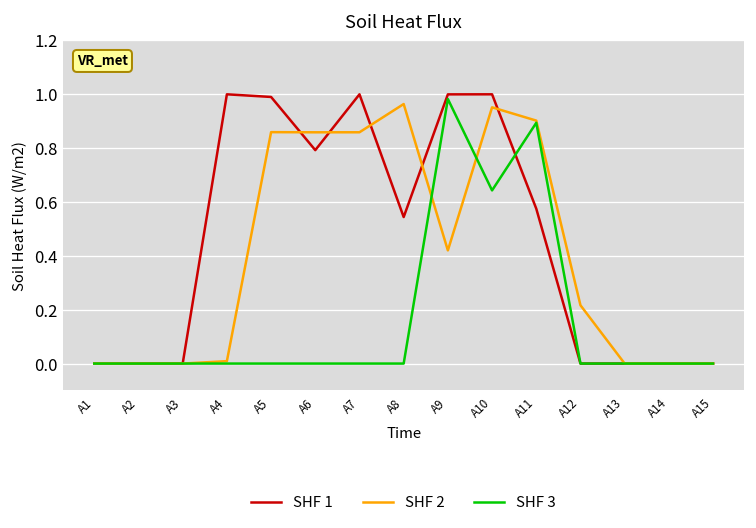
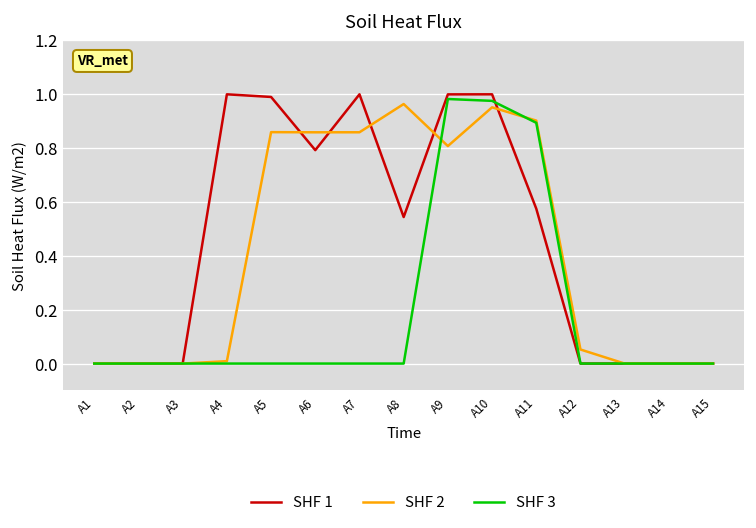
  {
    "SHF 1": {
      "A4": 1.00,
      "A5": 0.99,
      "A6": 0.79,
      "A7": 1.00,
      "A8": 0.54,
      "A9": 1.00,
      "A10": 1.00,
      "A11": 0.58
    },
    "SHF 2": {
      "A5": 0.86,
      "A6": 0.86,
      "A7": 0.86,
      "A8": 0.96,
-     "A9": 0.42,
+     "A9": 0.81,
      "A10": 0.95,
-     "A12": 0.22
+     "A12": 0.05
    },
    "SHF 3": {
      "A5": 0.00,
      "A6": 0.00,
      "A7": 0.00,
      "A8": 0.00,
      "A9": 0.98,
-     "A10": 0.64
+     "A10": 0.98
    }
  }
